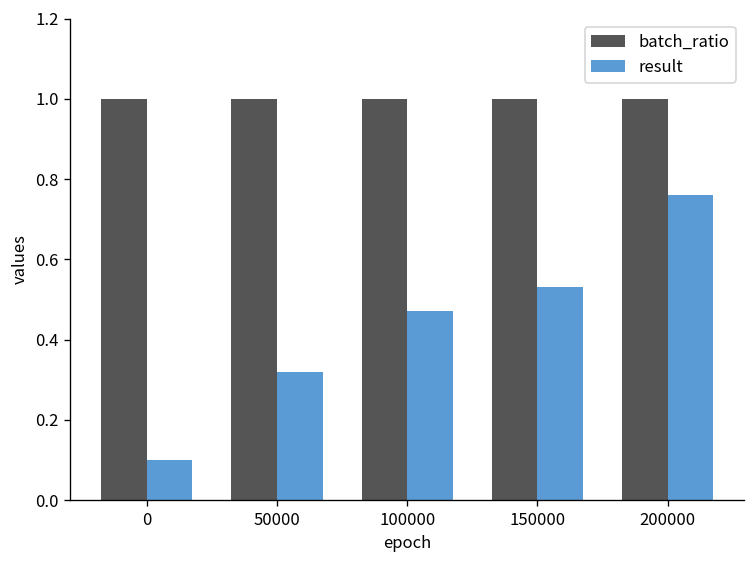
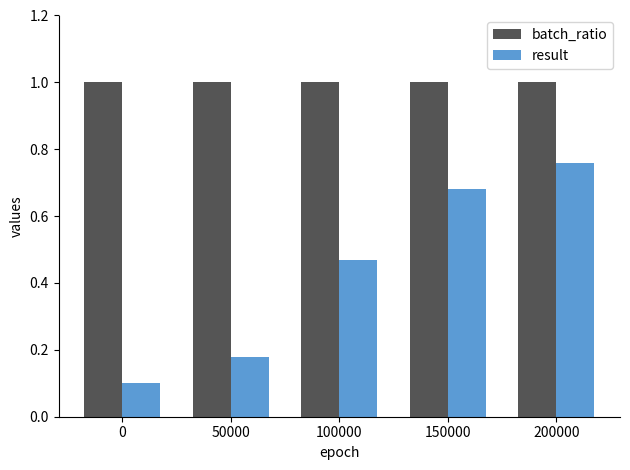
  {
    "batch_ratio": {
      "0": 1.00,
      "50000": 1.00,
      "100000": 1.00,
      "150000": 1.00,
      "200000": 1.00
    },
    "result": {
      "0": 0.10,
-     "50000": 0.32,
+     "50000": 0.18,
      "100000": 0.47,
-     "150000": 0.53,
+     "150000": 0.68,
      "200000": 0.76
    }
  }
